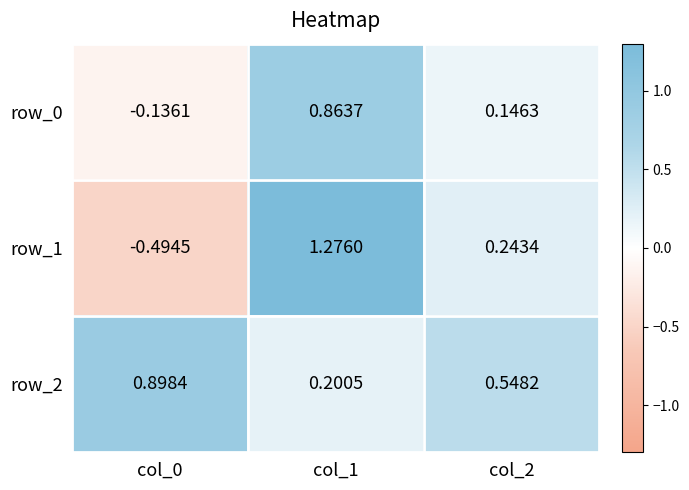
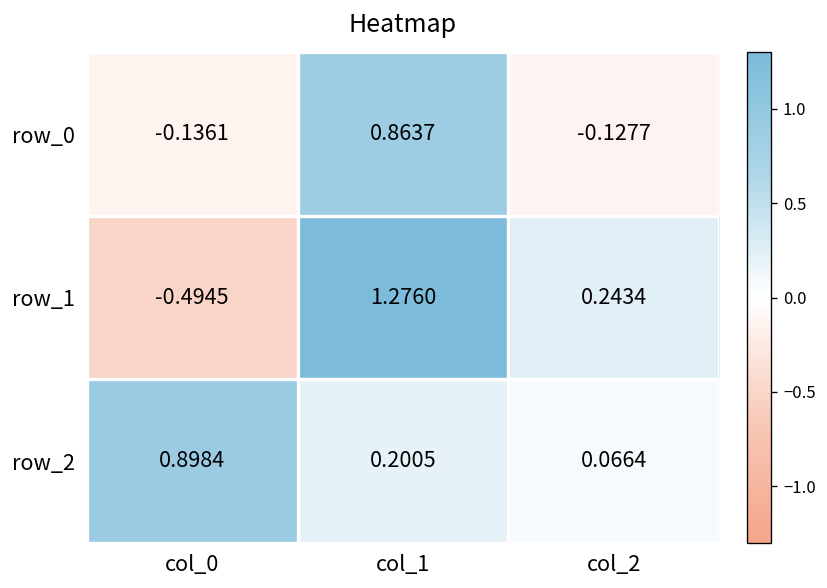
  {
    "row_0": {
      "col_0": -0.1361,
      "col_1": 0.8637,
-     "col_2": 0.1463
+     "col_2": -0.1277
    },
    "row_1": {
      "col_0": -0.4945,
      "col_1": 1.2760,
      "col_2": 0.2434
    },
    "row_2": {
      "col_0": 0.8984,
      "col_1": 0.2005,
-     "col_2": 0.5482
+     "col_2": 0.0664
    }
  }
